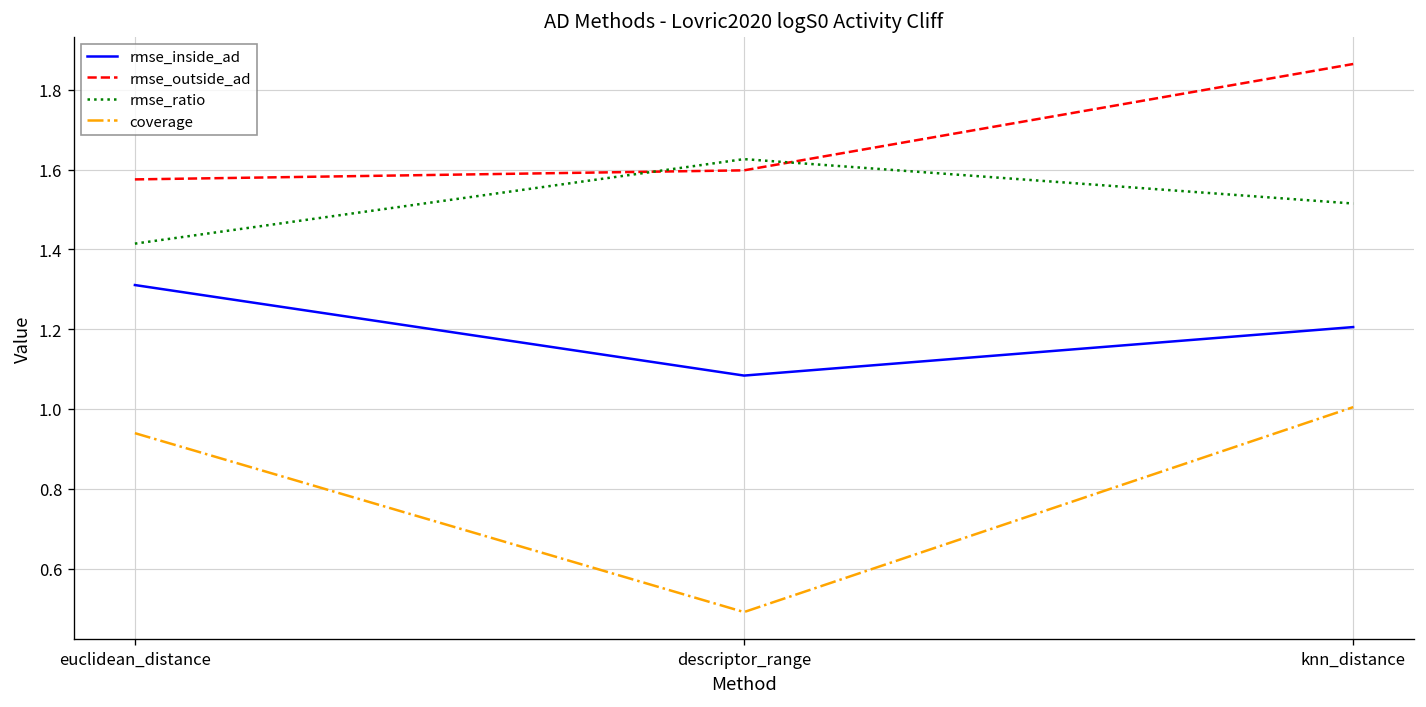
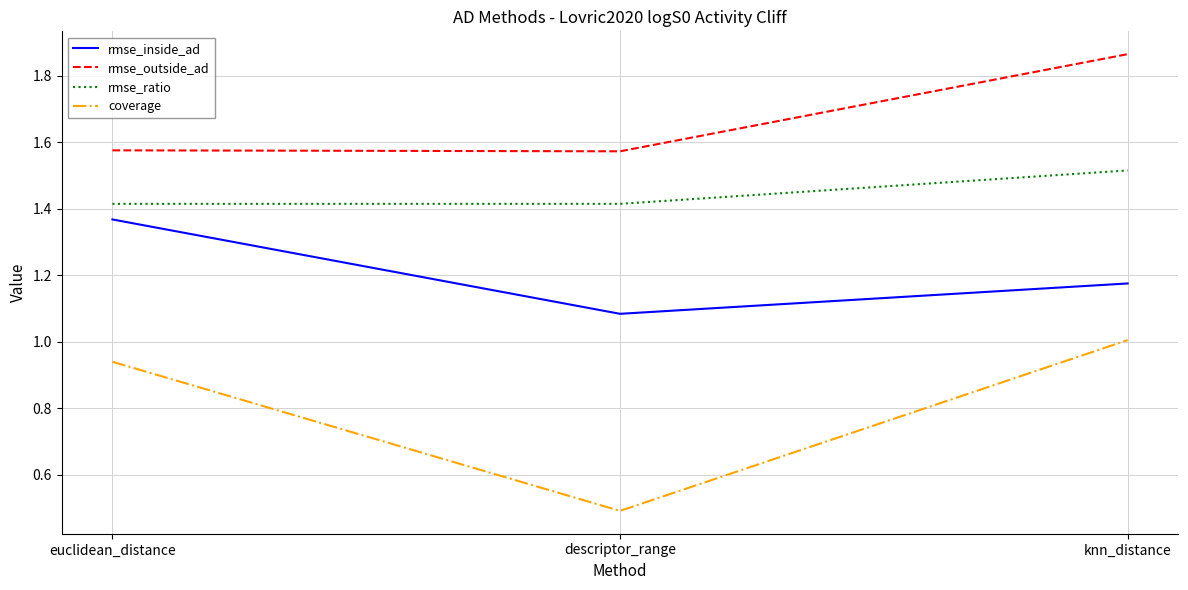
  {
    "rmse_inside_ad": {
-     "euclidean_distance": 1.31,
+     "euclidean_distance": 1.37,
      "descriptor_range": 1.08,
-     "knn_distance": 1.21
+     "knn_distance": 1.18
    },
    "rmse_outside_ad": {
      "euclidean_distance": 1.58,
-     "descriptor_range": 1.60,
+     "descriptor_range": 1.57,
      "knn_distance": 1.86
    },
    "rmse_ratio": {
      "euclidean_distance": 1.41,
-     "descriptor_range": 1.63,
+     "descriptor_range": 1.41,
      "knn_distance": 1.51
    },
    "coverage": {
      "euclidean_distance": 0.94,
      "descriptor_range": 0.49,
      "knn_distance": 1.00
    }
  }
